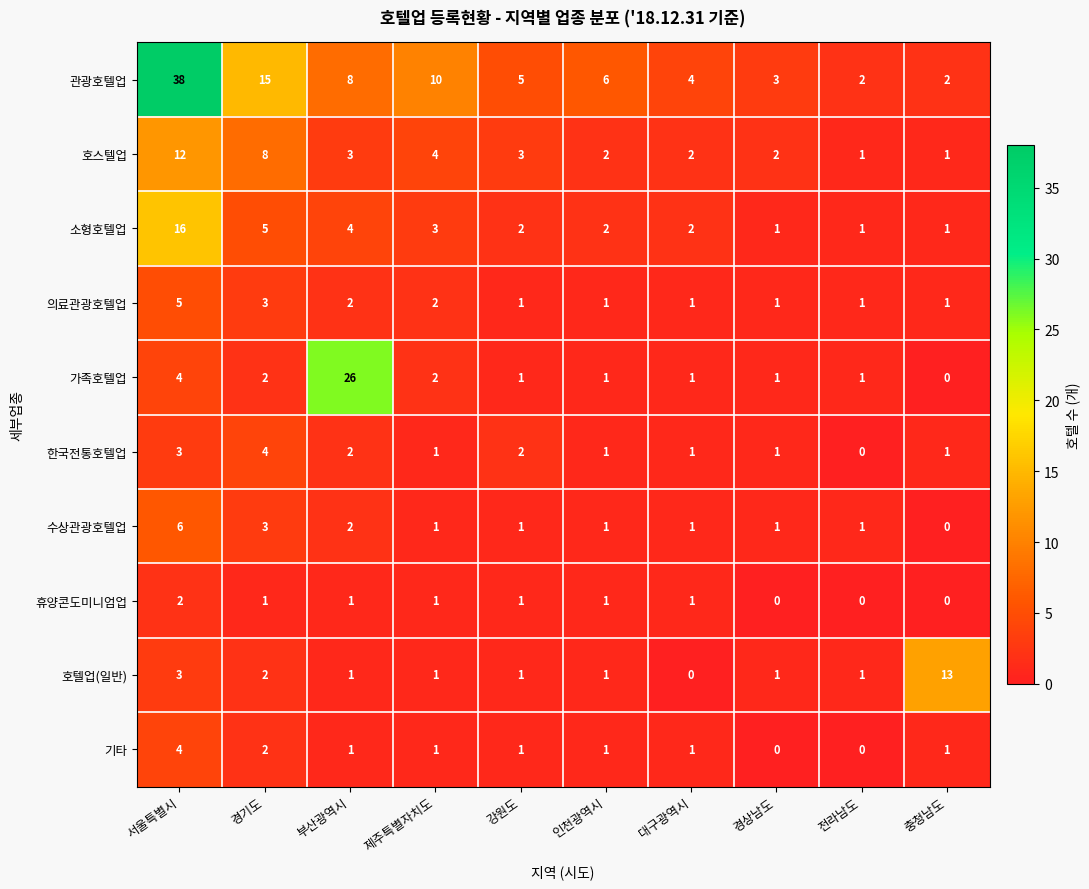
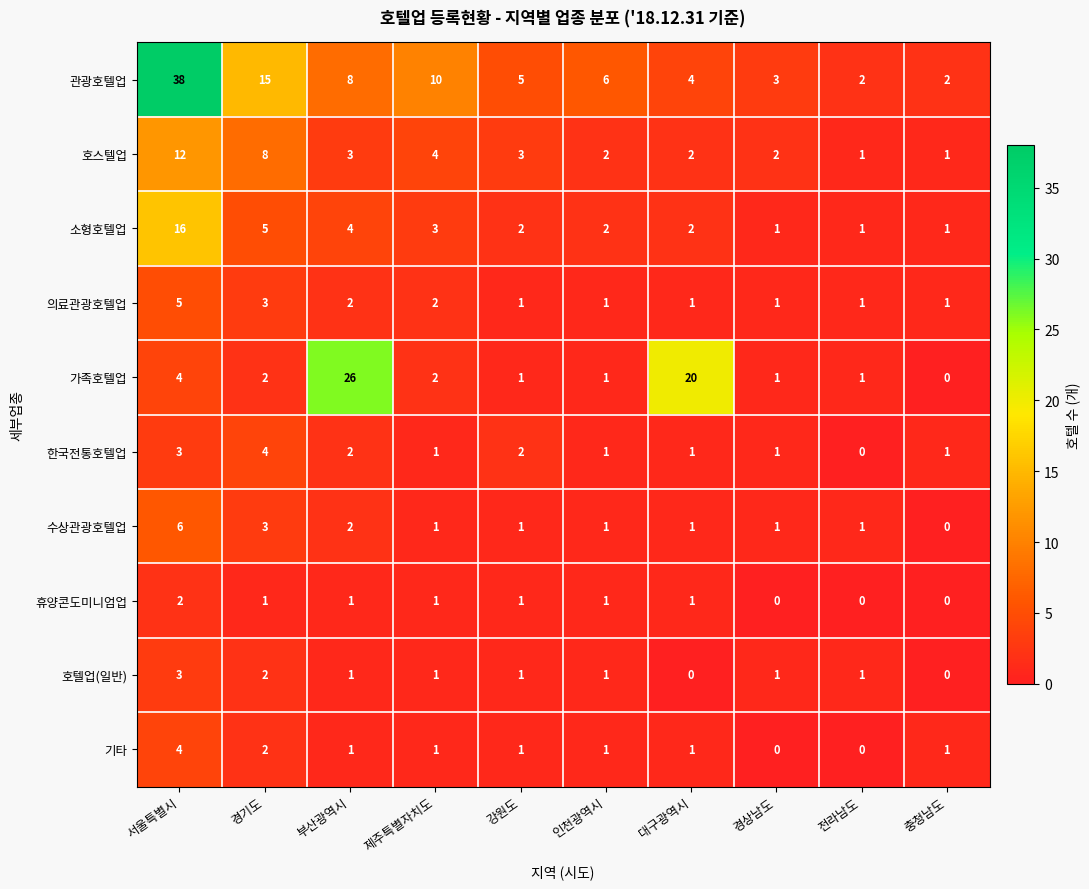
  {
    "관광호텔업": {
      "서울특별시": 38,
      "경기도": 15,
      "부산광역시": 8,
      "제주특별자치도": 10,
      "강원도": 5,
      "인천광역시": 6,
      "대구광역시": 4,
      "경상남도": 3,
      "전라남도": 2,
      "충청남도": 2
    },
    "호스텔업": {
      "서울특별시": 12,
      "경기도": 8,
      "부산광역시": 3,
      "제주특별자치도": 4,
      "강원도": 3,
      "인천광역시": 2,
      "대구광역시": 2,
      "경상남도": 2,
      "전라남도": 1,
      "충청남도": 1
    },
    "소형호텔업": {
      "서울특별시": 16,
      "경기도": 5,
      "부산광역시": 4,
      "제주특별자치도": 3,
      "강원도": 2,
      "인천광역시": 2,
      "대구광역시": 2,
      "경상남도": 1,
      "전라남도": 1,
      "충청남도": 1
    },
    "의료관광호텔업": {
      "서울특별시": 5,
      "경기도": 3,
      "부산광역시": 2,
      "제주특별자치도": 2,
      "강원도": 1,
      "인천광역시": 1,
      "대구광역시": 1,
      "경상남도": 1,
      "전라남도": 1,
      "충청남도": 1
    },
    "가족호텔업": {
      "서울특별시": 4,
      "경기도": 2,
      "부산광역시": 26,
      "제주특별자치도": 2,
      "강원도": 1,
      "인천광역시": 1,
-     "대구광역시": 1,
+     "대구광역시": 20,
      "경상남도": 1,
      "전라남도": 1,
      "충청남도": 0
    },
    "한국전통호텔업": {
      "서울특별시": 3,
      "경기도": 4,
      "부산광역시": 2,
      "제주특별자치도": 1,
      "강원도": 2,
      "인천광역시": 1,
      "대구광역시": 1,
      "경상남도": 1,
      "전라남도": 0,
      "충청남도": 1
    },
    "수상관광호텔업": {
      "서울특별시": 6,
      "경기도": 3,
      "부산광역시": 2,
      "제주특별자치도": 1,
      "강원도": 1,
      "인천광역시": 1,
      "대구광역시": 1,
      "경상남도": 1,
      "전라남도": 1,
      "충청남도": 0
    },
    "휴양콘도미니엄업": {
      "서울특별시": 2,
      "경기도": 1,
      "부산광역시": 1,
      "제주특별자치도": 1,
      "강원도": 1,
      "인천광역시": 1,
      "대구광역시": 1,
      "경상남도": 0,
      "전라남도": 0,
      "충청남도": 0
    },
    "호텔업(일반)": {
      "서울특별시": 3,
      "경기도": 2,
      "부산광역시": 1,
      "제주특별자치도": 1,
      "강원도": 1,
      "인천광역시": 1,
      "대구광역시": 0,
      "경상남도": 1,
      "전라남도": 1,
-     "충청남도": 13
+     "충청남도": 0
    },
    "기타": {
      "서울특별시": 4,
      "경기도": 2,
      "부산광역시": 1,
      "제주특별자치도": 1,
      "강원도": 1,
      "인천광역시": 1,
      "대구광역시": 1,
      "경상남도": 0,
      "전라남도": 0,
      "충청남도": 1
    }
  }
